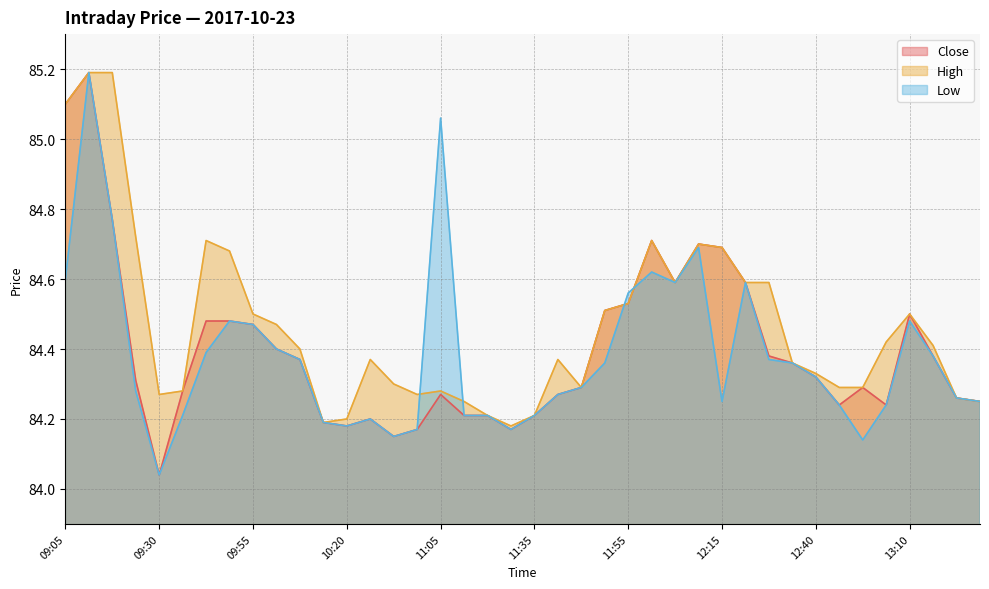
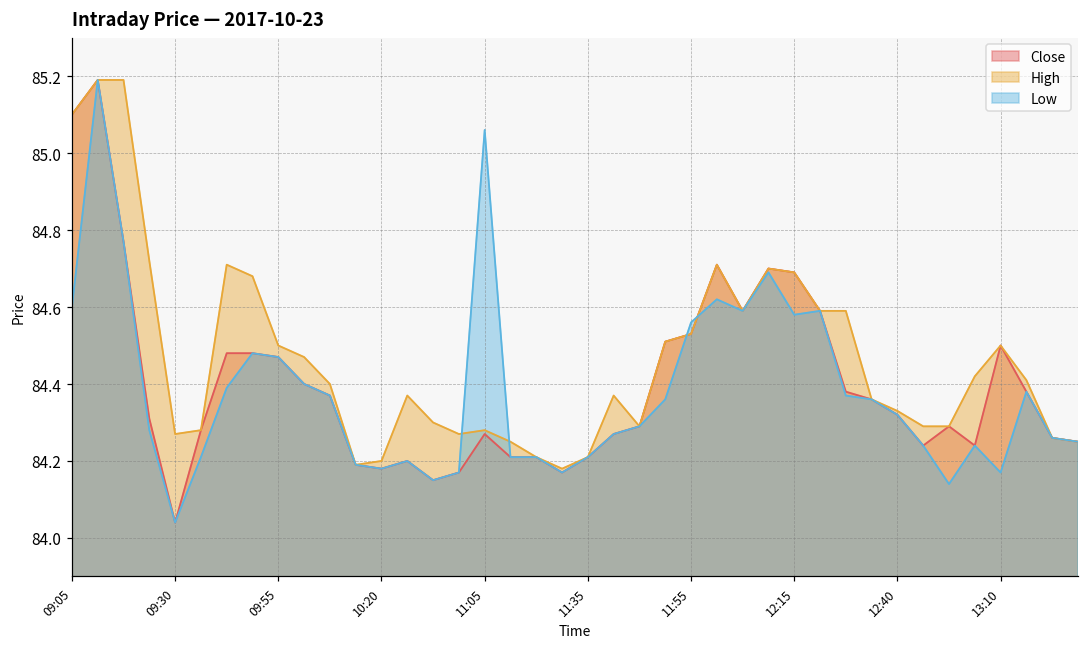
  {
    "Low": {
      "09:05": 84.60,
      "11:05": 85.06,
      "11:55": 84.56,
-     "12:15": 84.25,
-     "13:10": 84.48
+     "12:15": 84.58,
+     "13:10": 84.17
    }
  }
